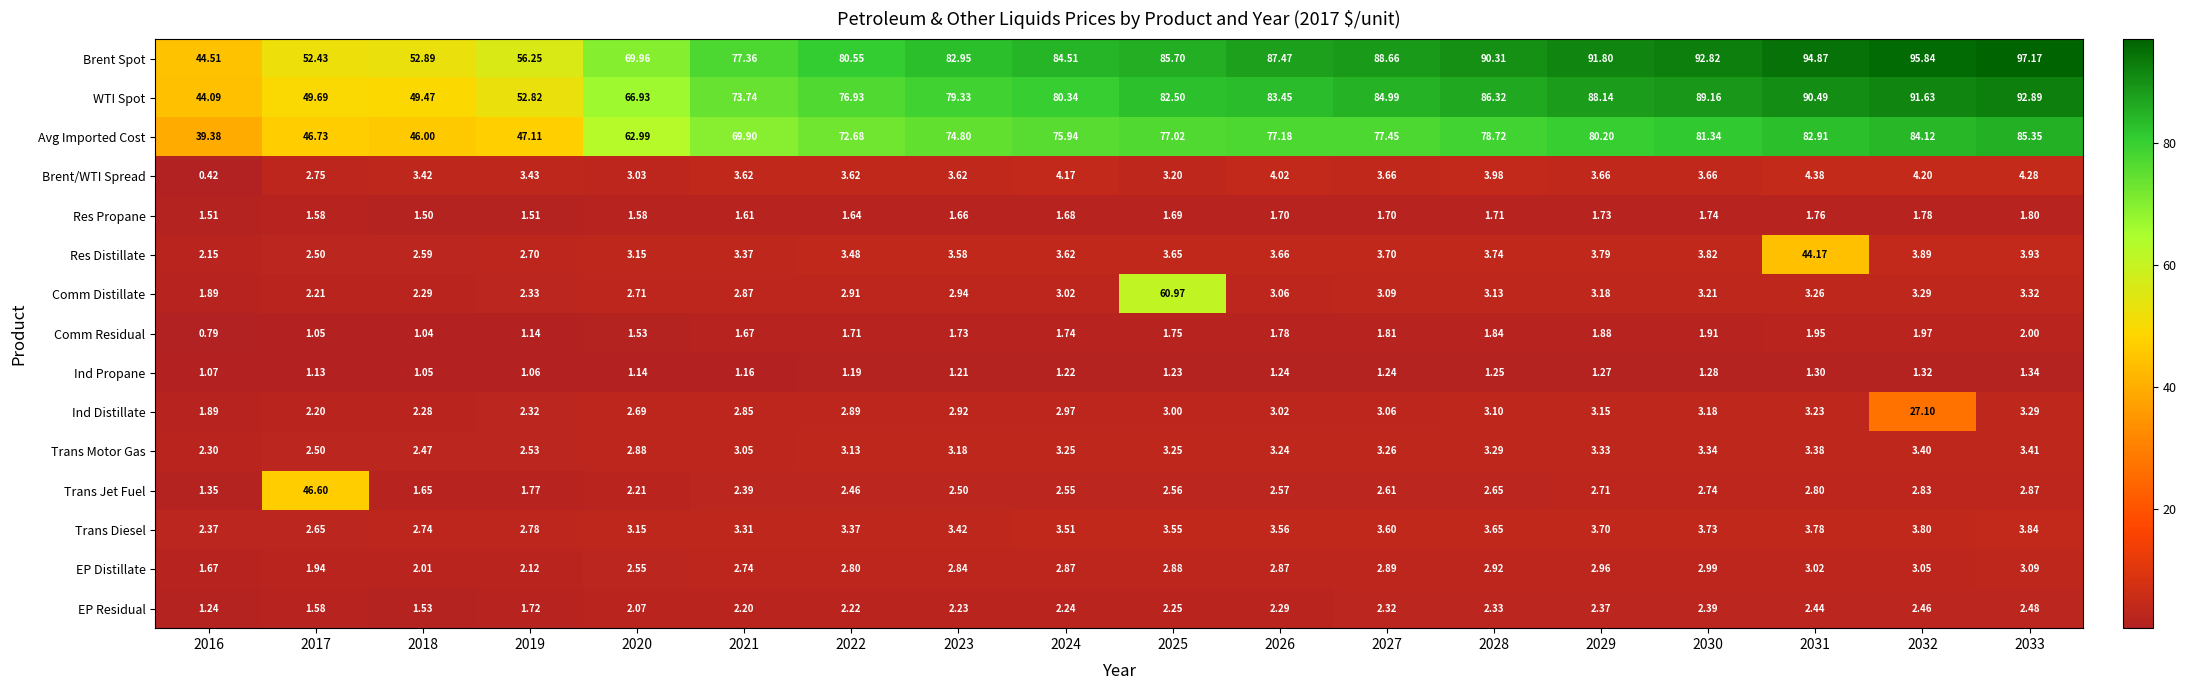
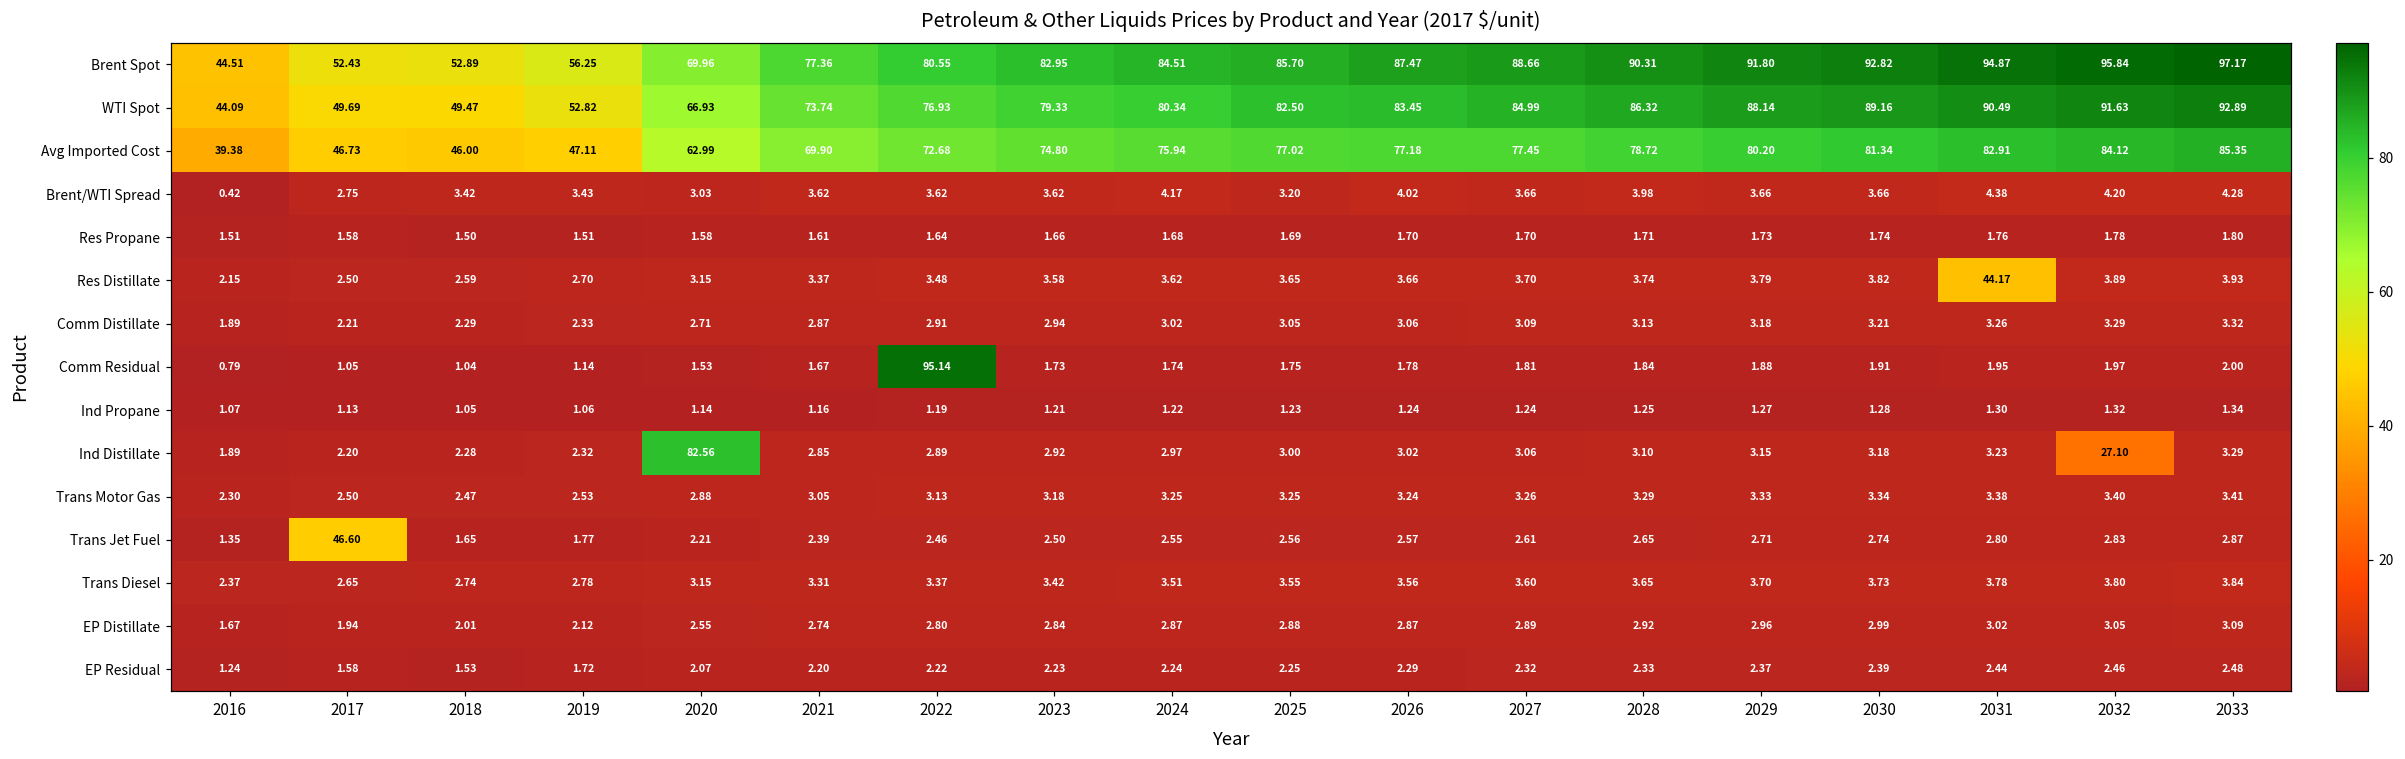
  {
    "Comm Distillate": {
      "2016": 1.89,
      "2017": 2.21,
      "2018": 2.29,
      "2019": 2.33,
      "2020": 2.71,
      "2021": 2.87,
      "2022": 2.91,
      "2023": 2.94,
      "2024": 3.02,
-     "2025": 60.97,
+     "2025": 3.05,
      "2026": 3.06,
      "2027": 3.09,
      "2028": 3.13,
      "2029": 3.18,
      "2030": 3.21,
      "2031": 3.26,
      "2032": 3.29,
      "2033": 3.32
    },
    "Comm Residual": {
      "2016": 0.79,
      "2017": 1.05,
      "2018": 1.04,
      "2019": 1.14,
      "2020": 1.53,
      "2021": 1.67,
-     "2022": 1.71,
+     "2022": 95.14,
      "2023": 1.73,
      "2024": 1.74,
      "2025": 1.75,
      "2026": 1.78,
      "2027": 1.81,
      "2028": 1.84,
      "2029": 1.88,
      "2030": 1.91,
      "2031": 1.95,
      "2032": 1.97,
      "2033": 2.00
    },
    "Ind Distillate": {
      "2016": 1.89,
      "2017": 2.20,
      "2018": 2.28,
      "2019": 2.32,
-     "2020": 2.69,
+     "2020": 82.56,
      "2021": 2.85,
      "2022": 2.89,
      "2023": 2.92,
      "2024": 2.97,
      "2025": 3.00,
      "2026": 3.02,
      "2027": 3.06,
      "2028": 3.10,
      "2029": 3.15,
      "2030": 3.18,
      "2031": 3.23,
      "2032": 27.10,
      "2033": 3.29
    }
  }
